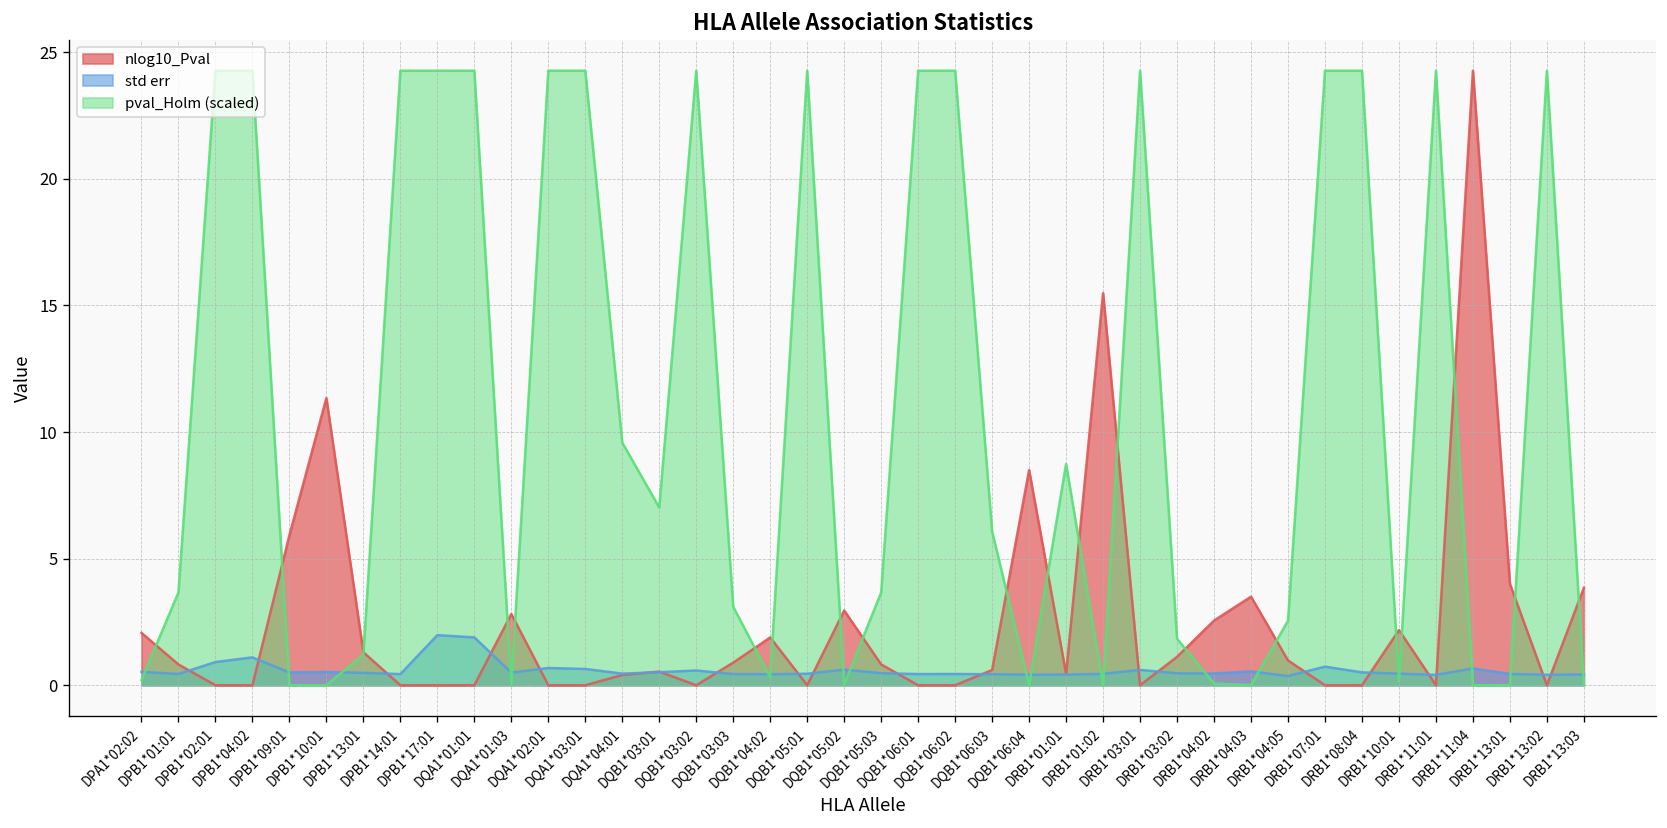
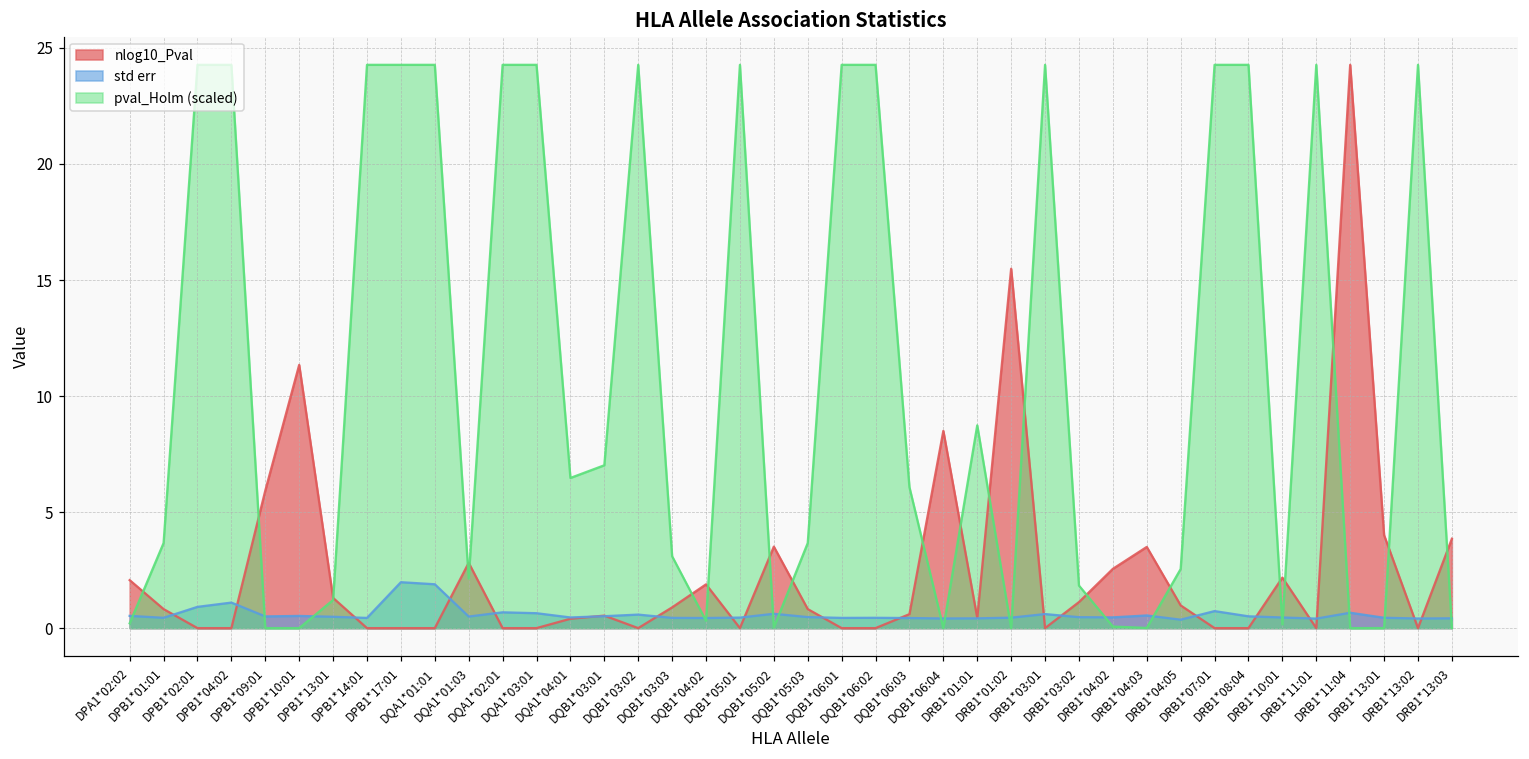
  {
    "nlog10_Pval": {
      "DPA1*02:02": 2.1,
      "DPB1*01:01": 0.8,
      "DPB1*02:01": 0.0,
      "DPB1*04:02": 0.0,
      "DPB1*09:01": 5.9,
      "DPB1*10:01": 11.3,
      "DPB1*14:01": 0.0,
      "DPB1*17:01": 0.0,
      "DQA1*01:01": 0.0,
      "DQA1*01:03": 2.8,
      "DQA1*02:01": 0.0,
      "DQA1*03:01": 0.0,
      "DQB1*03:02": 0.0,
      "DQB1*03:03": 0.9,
      "DQB1*04:02": 1.9,
      "DQB1*05:01": 0.0,
-     "DQB1*05:02": 3.0,
+     "DQB1*05:02": 3.5,
      "DQB1*05:03": 0.8,
      "DQB1*06:01": 0.0,
      "DQB1*06:02": 0.0,
      "DQB1*06:03": 0.6,
      "DQB1*06:04": 8.5,
      "DRB1*01:02": 15.5,
      "DRB1*03:01": 0.0,
      "DRB1*03:02": 1.1,
      "DRB1*04:02": 2.6,
      "DRB1*04:03": 3.5,
      "DRB1*04:05": 1.0,
      "DRB1*07:01": 0.0,
      "DRB1*08:04": 0.0,
      "DRB1*10:01": 2.2,
      "DRB1*11:01": 0.0,
      "DRB1*11:04": 24.3,
      "DRB1*13:01": 4.0,
      "DRB1*13:02": 0.0,
      "DRB1*13:03": 3.9
    },
    "std err": {
      "DPA1*02:02": 0.5,
      "DPB1*01:01": 0.4,
      "DPB1*02:01": 0.9,
      "DPB1*04:02": 1.1,
      "DPB1*09:01": 0.5,
      "DPB1*10:01": 0.5,
      "DPB1*13:01": 0.5,
      "DPB1*14:01": 0.4,
      "DPB1*17:01": 2.0,
      "DQA1*01:01": 1.9,
      "DQA1*01:03": 0.5,
      "DQA1*02:01": 0.7,
      "DQA1*03:01": 0.6,
      "DQB1*03:02": 0.6,
      "DQB1*03:03": 0.4,
      "DQB1*04:02": 0.4,
      "DQB1*05:01": 0.5,
      "DQB1*05:02": 0.6,
      "DQB1*05:03": 0.5,
      "DQB1*06:01": 0.4,
      "DQB1*06:02": 0.4,
      "DQB1*06:03": 0.4,
      "DQB1*06:04": 0.4,
      "DRB1*01:02": 0.5,
      "DRB1*03:01": 0.6,
      "DRB1*03:02": 0.5,
      "DRB1*04:02": 0.5,
      "DRB1*04:03": 0.5,
      "DRB1*04:05": 0.4,
      "DRB1*07:01": 0.7,
      "DRB1*08:04": 0.5,
      "DRB1*10:01": 0.5,
      "DRB1*11:01": 0.4,
      "DRB1*11:04": 0.7,
      "DRB1*13:01": 0.4,
      "DRB1*13:02": 0.4,
      "DRB1*13:03": 0.4
    },
    "pval_Holm (scaled)": {
      "DPA1*02:02": 0.2,
      "DPB1*01:01": 3.7,
      "DPB1*09:01": 0.0,
      "DPB1*10:01": 0.0,
      "DPB1*14:01": 24.3,
      "DPB1*17:01": 24.3,
      "DQA1*01:01": 24.3,
-     "DQA1*01:03": 0.0,
+     "DQA1*01:03": 2.1,
      "DQA1*02:01": 24.3,
      "DQA1*03:01": 24.3,
-     "DQA1*04:01": 9.6,
+     "DQA1*04:01": 6.5,
      "DQB1*03:01": 7.0,
      "DQB1*03:02": 24.3,
      "DQB1*03:03": 3.1,
      "DQB1*04:02": 0.3,
      "DQB1*05:01": 24.3,
      "DQB1*05:02": 0.0,
      "DQB1*05:03": 3.7,
      "DQB1*06:01": 24.3,
      "DQB1*06:02": 24.3,
      "DQB1*06:03": 6.1,
      "DQB1*06:04": 0.0,
      "DRB1*01:01": 8.7,
      "DRB1*01:02": 0.0,
      "DRB1*03:01": 24.3,
      "DRB1*03:02": 1.8,
      "DRB1*04:02": 0.1,
      "DRB1*04:03": 0.0,
      "DRB1*04:05": 2.5,
      "DRB1*07:01": 24.3,
      "DRB1*08:04": 24.3,
      "DRB1*10:01": 0.2,
      "DRB1*11:01": 24.3,
      "DRB1*11:04": 0.0,
      "DRB1*13:01": 0.0,
      "DRB1*13:02": 24.3,
      "DRB1*13:03": 0.0
    }
  }
